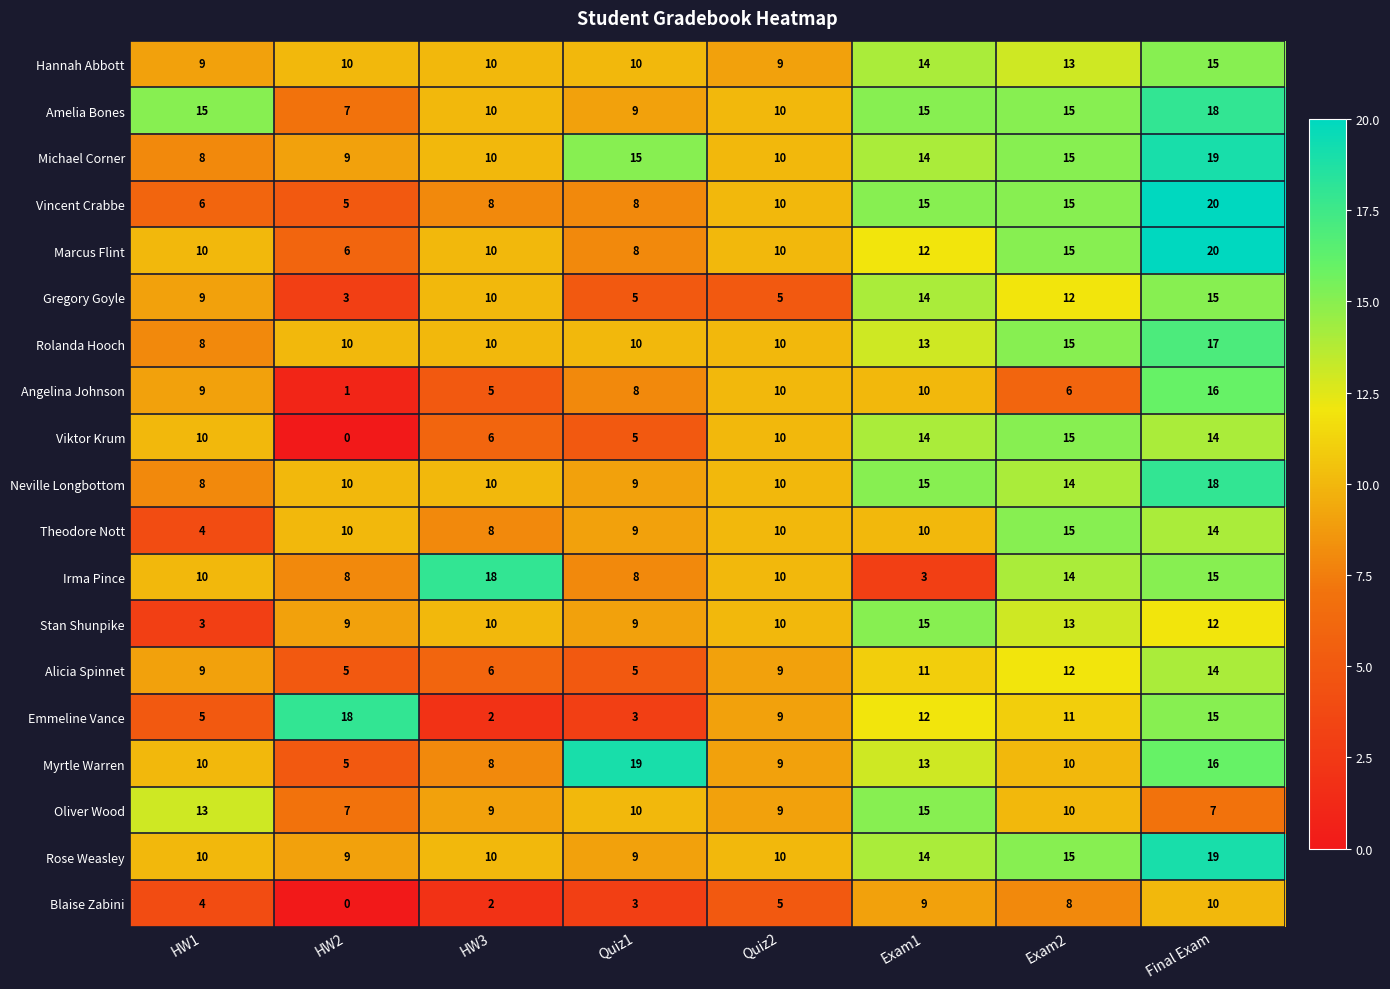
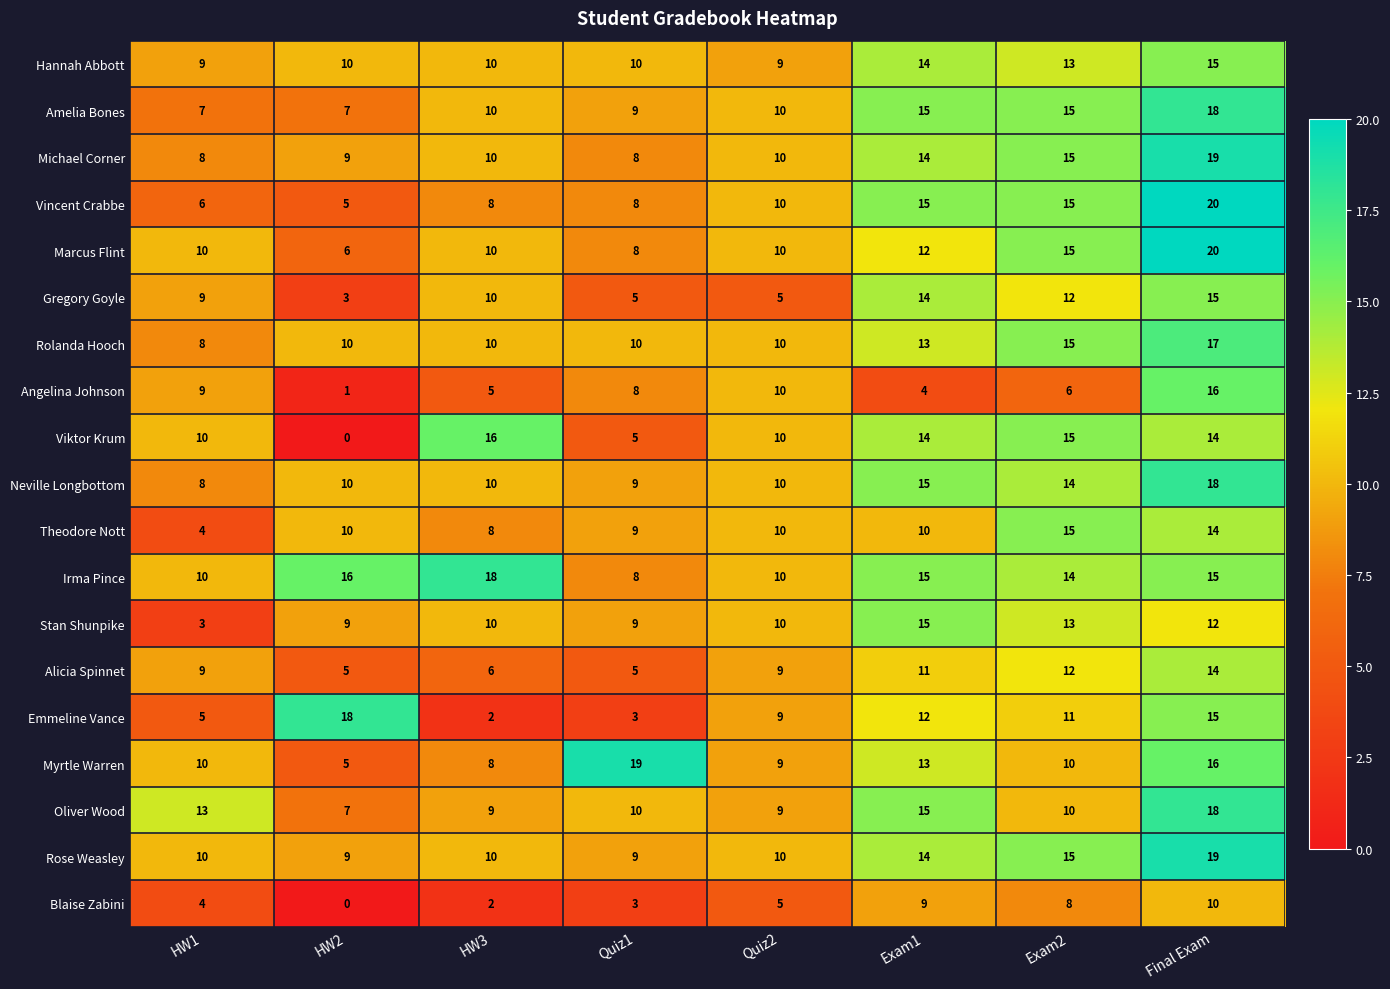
  {
    "Hannah Abbott": {
      "HW1": 9,
      "HW2": 10,
      "HW3": 10,
      "Quiz1": 10,
      "Quiz2": 9,
      "Exam1": 14,
      "Exam2": 13,
      "Final Exam": 15
    },
    "Amelia Bones": {
-     "HW1": 15,
+     "HW1": 7,
      "HW2": 7,
      "HW3": 10,
      "Quiz1": 9,
      "Quiz2": 10,
      "Exam1": 15,
      "Exam2": 15,
      "Final Exam": 18
    },
    "Michael Corner": {
      "HW1": 8,
      "HW2": 9,
      "HW3": 10,
-     "Quiz1": 15,
+     "Quiz1": 8,
      "Quiz2": 10,
      "Exam1": 14,
      "Exam2": 15,
      "Final Exam": 19
    },
    "Vincent Crabbe": {
      "HW1": 6,
      "HW2": 5,
      "HW3": 8,
      "Quiz1": 8,
      "Quiz2": 10,
      "Exam1": 15,
      "Exam2": 15,
      "Final Exam": 20
    },
    "Marcus Flint": {
      "HW1": 10,
      "HW2": 6,
      "HW3": 10,
      "Quiz1": 8,
      "Quiz2": 10,
      "Exam1": 12,
      "Exam2": 15,
      "Final Exam": 20
    },
    "Gregory Goyle": {
      "HW1": 9,
      "HW2": 3,
      "HW3": 10,
      "Quiz1": 5,
      "Quiz2": 5,
      "Exam1": 14,
      "Exam2": 12,
      "Final Exam": 15
    },
    "Rolanda Hooch": {
      "HW1": 8,
      "HW2": 10,
      "HW3": 10,
      "Quiz1": 10,
      "Quiz2": 10,
      "Exam1": 13,
      "Exam2": 15,
      "Final Exam": 17
    },
    "Angelina Johnson": {
      "HW1": 9,
      "HW2": 1,
      "HW3": 5,
      "Quiz1": 8,
      "Quiz2": 10,
-     "Exam1": 10,
+     "Exam1": 4,
      "Exam2": 6,
      "Final Exam": 16
    },
    "Viktor Krum": {
      "HW1": 10,
      "HW2": 0,
-     "HW3": 6,
+     "HW3": 16,
      "Quiz1": 5,
      "Quiz2": 10,
      "Exam1": 14,
      "Exam2": 15,
      "Final Exam": 14
    },
    "Neville Longbottom": {
      "HW1": 8,
      "HW2": 10,
      "HW3": 10,
      "Quiz1": 9,
      "Quiz2": 10,
      "Exam1": 15,
      "Exam2": 14,
      "Final Exam": 18
    },
    "Theodore Nott": {
      "HW1": 4,
      "HW2": 10,
      "HW3": 8,
      "Quiz1": 9,
      "Quiz2": 10,
      "Exam1": 10,
      "Exam2": 15,
      "Final Exam": 14
    },
    "Irma Pince": {
      "HW1": 10,
-     "HW2": 8,
+     "HW2": 16,
      "HW3": 18,
      "Quiz1": 8,
      "Quiz2": 10,
-     "Exam1": 3,
+     "Exam1": 15,
      "Exam2": 14,
      "Final Exam": 15
    },
    "Stan Shunpike": {
      "HW1": 3,
      "HW2": 9,
      "HW3": 10,
      "Quiz1": 9,
      "Quiz2": 10,
      "Exam1": 15,
      "Exam2": 13,
      "Final Exam": 12
    },
    "Alicia Spinnet": {
      "HW1": 9,
      "HW2": 5,
      "HW3": 6,
      "Quiz1": 5,
      "Quiz2": 9,
      "Exam1": 11,
      "Exam2": 12,
      "Final Exam": 14
    },
    "Emmeline Vance": {
      "HW1": 5,
      "HW2": 18,
      "HW3": 2,
      "Quiz1": 3,
      "Quiz2": 9,
      "Exam1": 12,
      "Exam2": 11,
      "Final Exam": 15
    },
    "Myrtle Warren": {
      "HW1": 10,
      "HW2": 5,
      "HW3": 8,
      "Quiz1": 19,
      "Quiz2": 9,
      "Exam1": 13,
      "Exam2": 10,
      "Final Exam": 16
    },
    "Oliver Wood": {
      "HW1": 13,
      "HW2": 7,
      "HW3": 9,
      "Quiz1": 10,
      "Quiz2": 9,
      "Exam1": 15,
      "Exam2": 10,
-     "Final Exam": 7
+     "Final Exam": 18
    },
    "Rose Weasley": {
      "HW1": 10,
      "HW2": 9,
      "HW3": 10,
      "Quiz1": 9,
      "Quiz2": 10,
      "Exam1": 14,
      "Exam2": 15,
      "Final Exam": 19
    },
    "Blaise Zabini": {
      "HW1": 4,
      "HW2": 0,
      "HW3": 2,
      "Quiz1": 3,
      "Quiz2": 5,
      "Exam1": 9,
      "Exam2": 8,
      "Final Exam": 10
    }
  }
